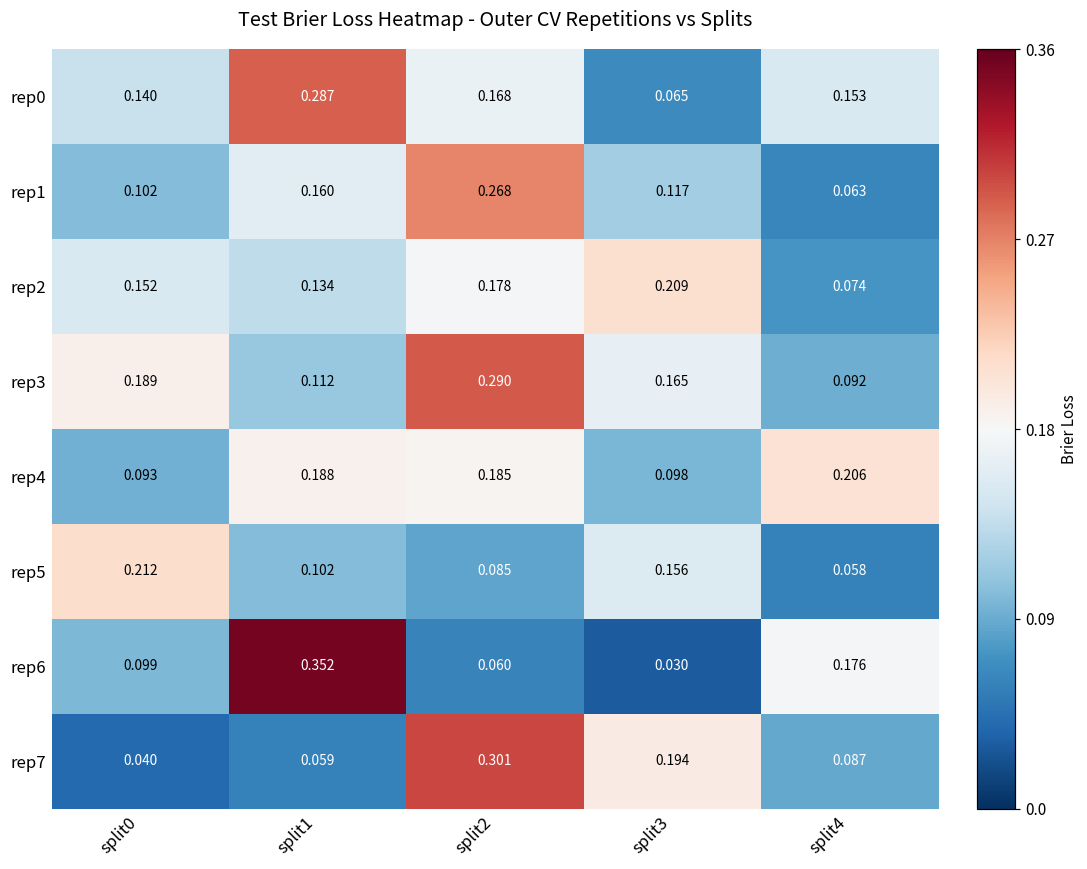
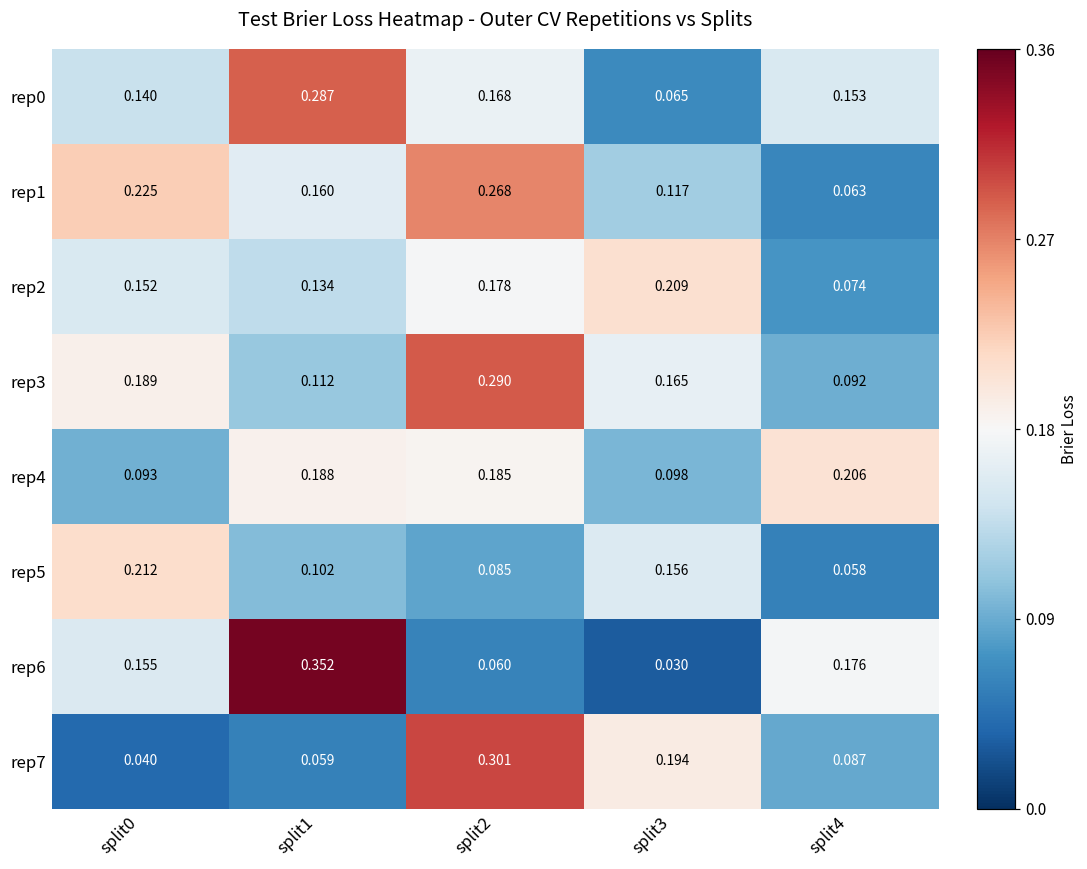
  {
    "rep0": {
      "split0": 0.140,
      "split1": 0.287,
      "split2": 0.168,
      "split3": 0.065,
      "split4": 0.153
    },
    "rep1": {
-     "split0": 0.102,
+     "split0": 0.225,
      "split1": 0.160,
      "split2": 0.268,
      "split3": 0.117,
      "split4": 0.063
    },
    "rep2": {
      "split0": 0.152,
      "split1": 0.134,
      "split2": 0.178,
      "split3": 0.209,
      "split4": 0.074
    },
    "rep3": {
      "split0": 0.189,
      "split1": 0.112,
      "split2": 0.290,
      "split3": 0.165,
      "split4": 0.092
    },
    "rep4": {
      "split0": 0.093,
      "split1": 0.188,
      "split2": 0.185,
      "split3": 0.098,
      "split4": 0.206
    },
    "rep5": {
      "split0": 0.212,
      "split1": 0.102,
      "split2": 0.085,
      "split3": 0.156,
      "split4": 0.058
    },
    "rep6": {
-     "split0": 0.099,
+     "split0": 0.155,
      "split1": 0.352,
      "split2": 0.060,
      "split3": 0.030,
      "split4": 0.176
    },
    "rep7": {
      "split0": 0.040,
      "split1": 0.059,
      "split2": 0.301,
      "split3": 0.194,
      "split4": 0.087
    }
  }
